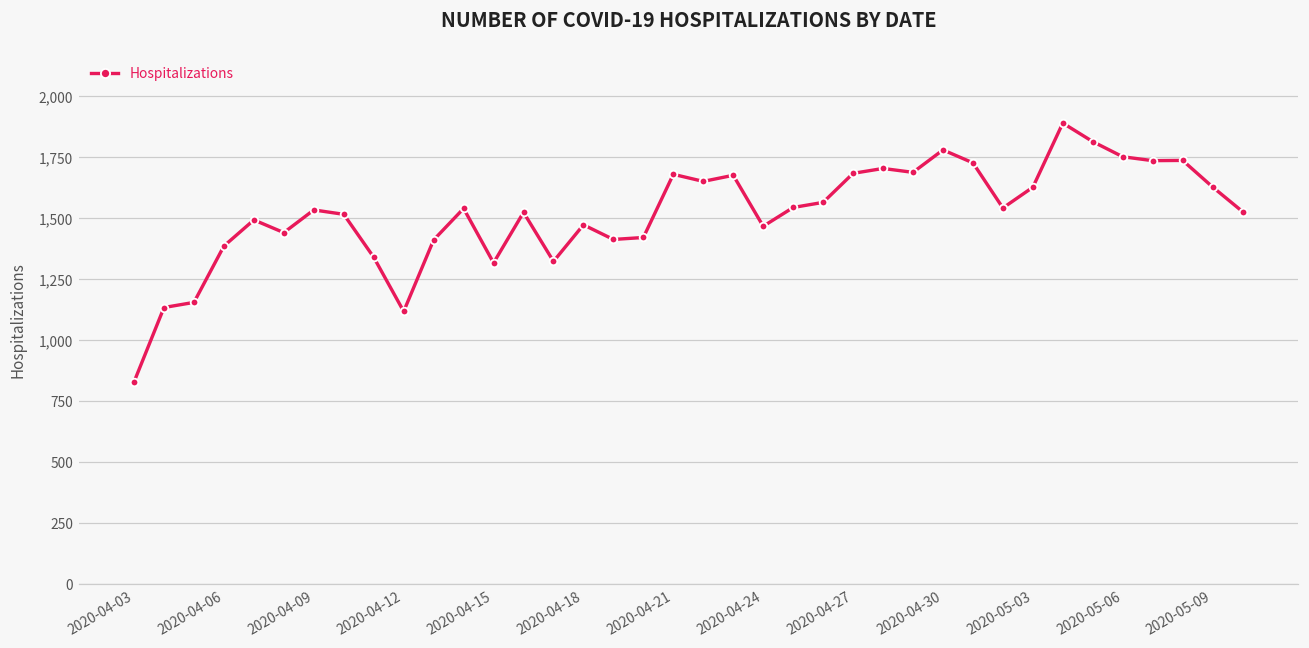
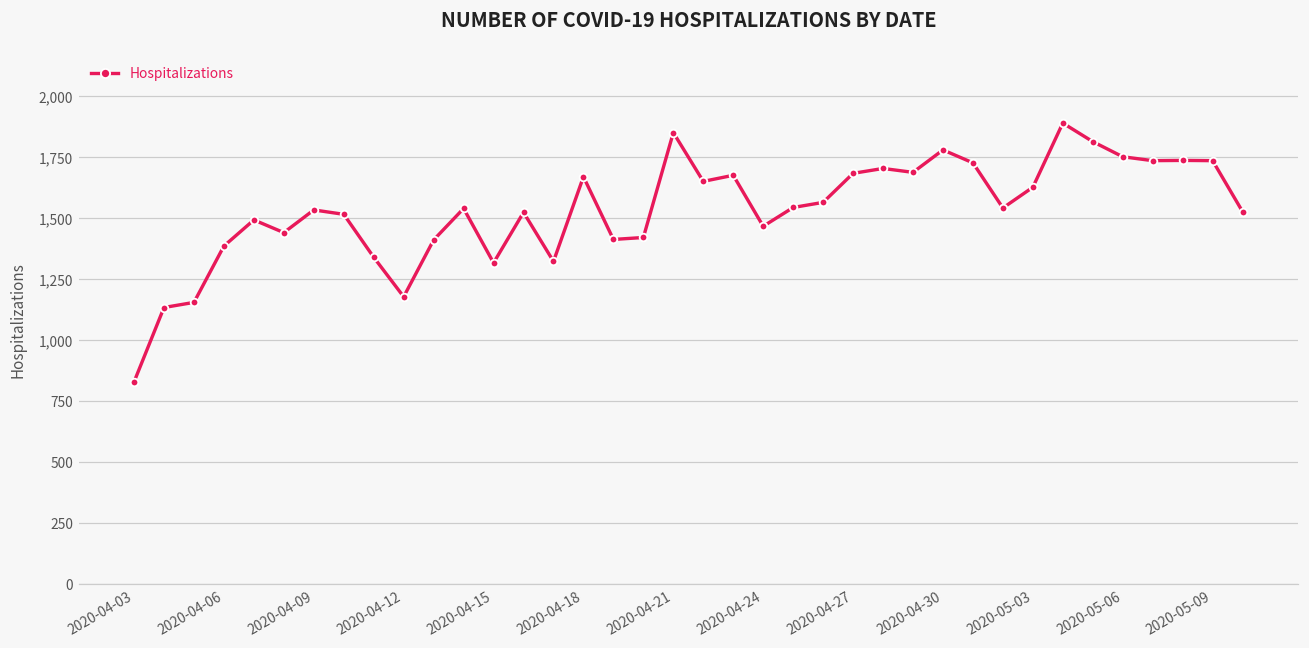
  {
    "2020-04-03": "830",
    "2020-04-06": "1,380",
    "2020-04-09": "1,530",
-   "2020-04-12": "1,120",
+   "2020-04-12": "1,180",
    "2020-04-15": "1,320",
-   "2020-04-18": "1,470",
-   "2020-04-21": "1,680",
+   "2020-04-18": "1,670",
+   "2020-04-21": "1,850",
    "2020-04-24": "1,470",
    "2020-04-27": "1,680",
    "2020-04-30": "1,780",
    "2020-05-03": "1,630",
    "2020-05-06": "1,750",
-   "2020-05-09": "1,630"
+   "2020-05-09": "1,730"
  }
